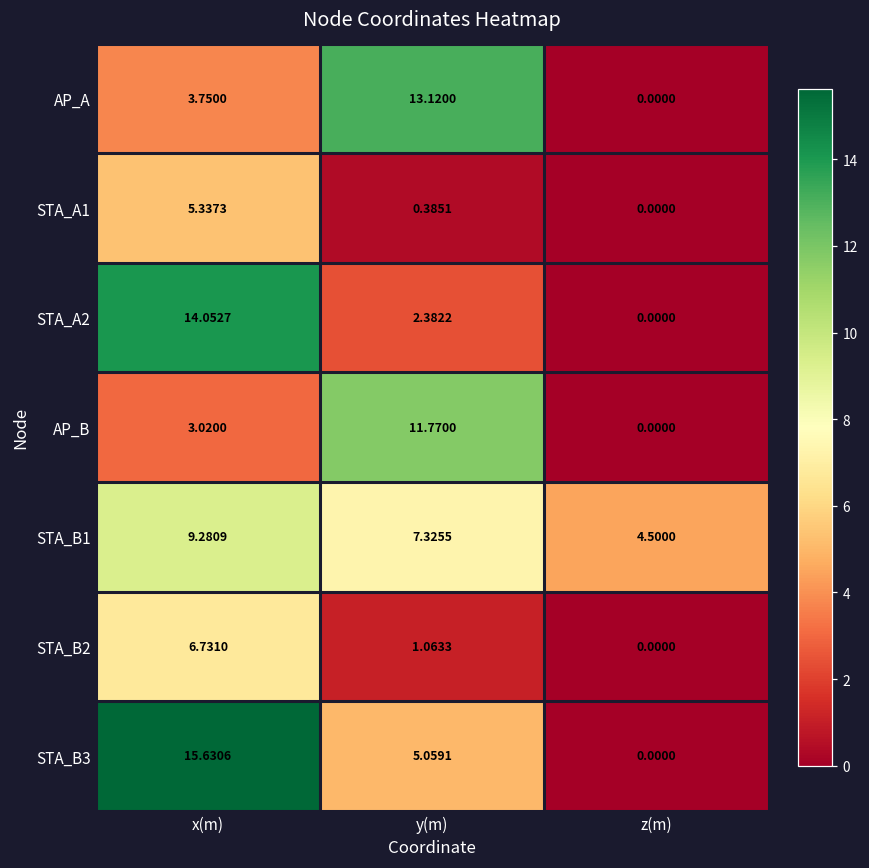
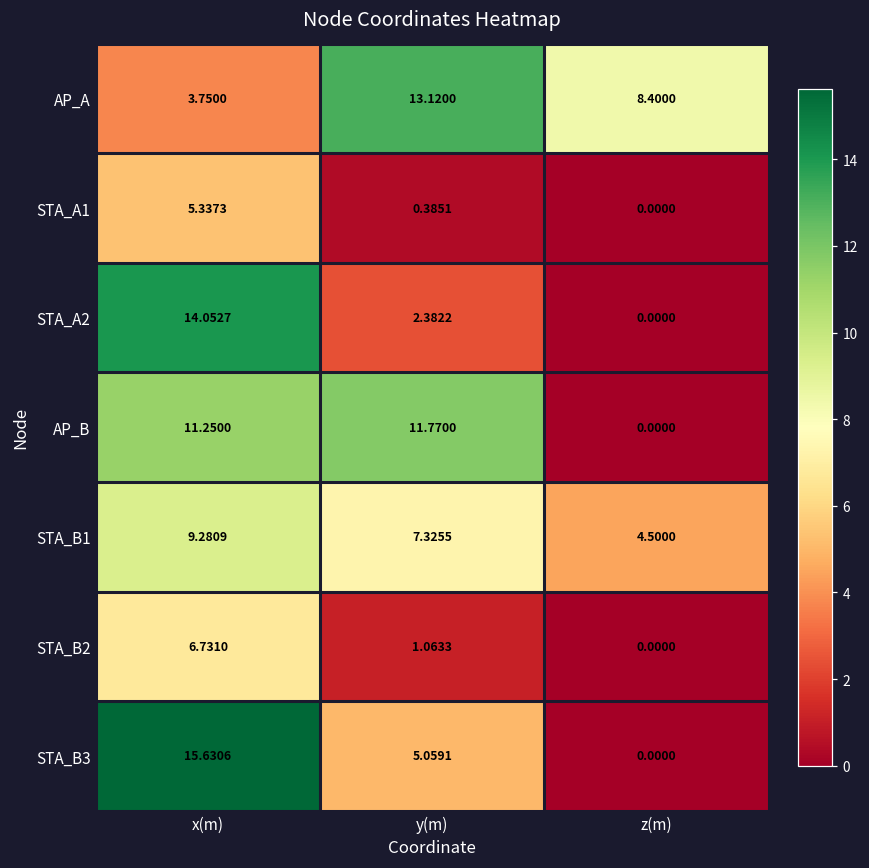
  {
    "AP_A": {
      "x(m)": 3.7500,
      "y(m)": 13.1200,
-     "z(m)": 0.0000
+     "z(m)": 8.4000
    },
    "STA_A1": {
      "x(m)": 5.3373,
      "y(m)": 0.3851,
      "z(m)": 0.0000
    },
    "STA_A2": {
      "x(m)": 14.0527,
      "y(m)": 2.3822,
      "z(m)": 0.0000
    },
    "AP_B": {
-     "x(m)": 3.0200,
+     "x(m)": 11.2500,
      "y(m)": 11.7700,
      "z(m)": 0.0000
    },
    "STA_B1": {
      "x(m)": 9.2809,
      "y(m)": 7.3255,
      "z(m)": 4.5000
    },
    "STA_B2": {
      "x(m)": 6.7310,
      "y(m)": 1.0633,
      "z(m)": 0.0000
    },
    "STA_B3": {
      "x(m)": 15.6306,
      "y(m)": 5.0591,
      "z(m)": 0.0000
    }
  }
